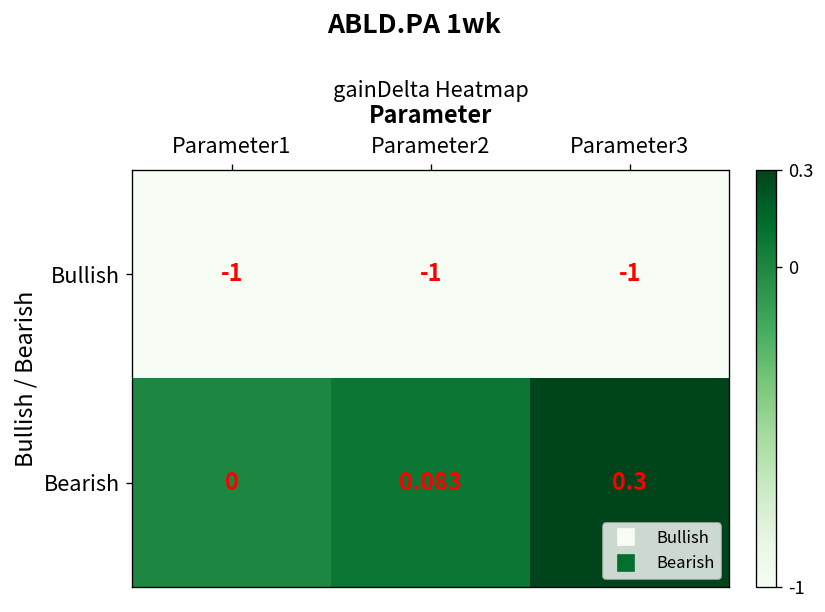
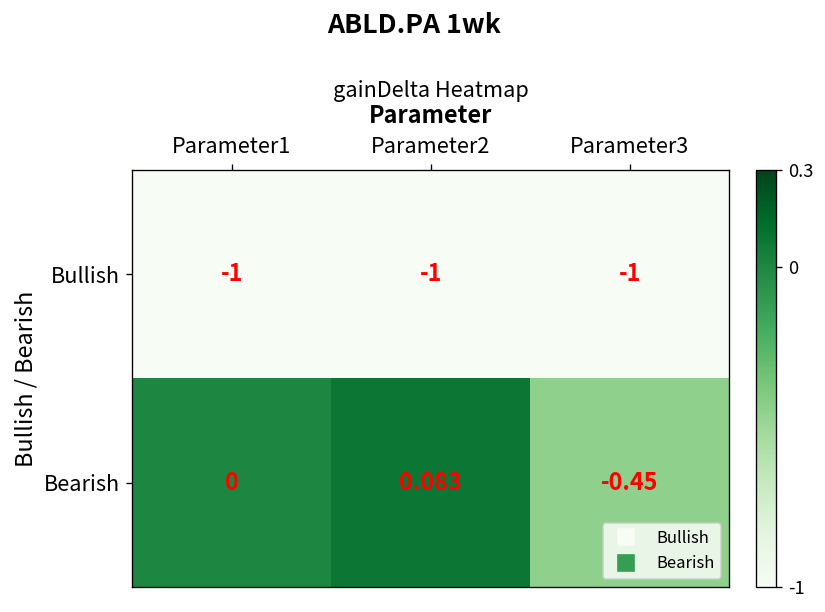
  {
    "Bullish": {
      "Parameter1": -1,
      "Parameter2": -1,
      "Parameter3": -1
    },
    "Bearish": {
      "Parameter1": 0,
      "Parameter2": 0.083,
-     "Parameter3": 0.3
+     "Parameter3": -0.45
    }
  }
